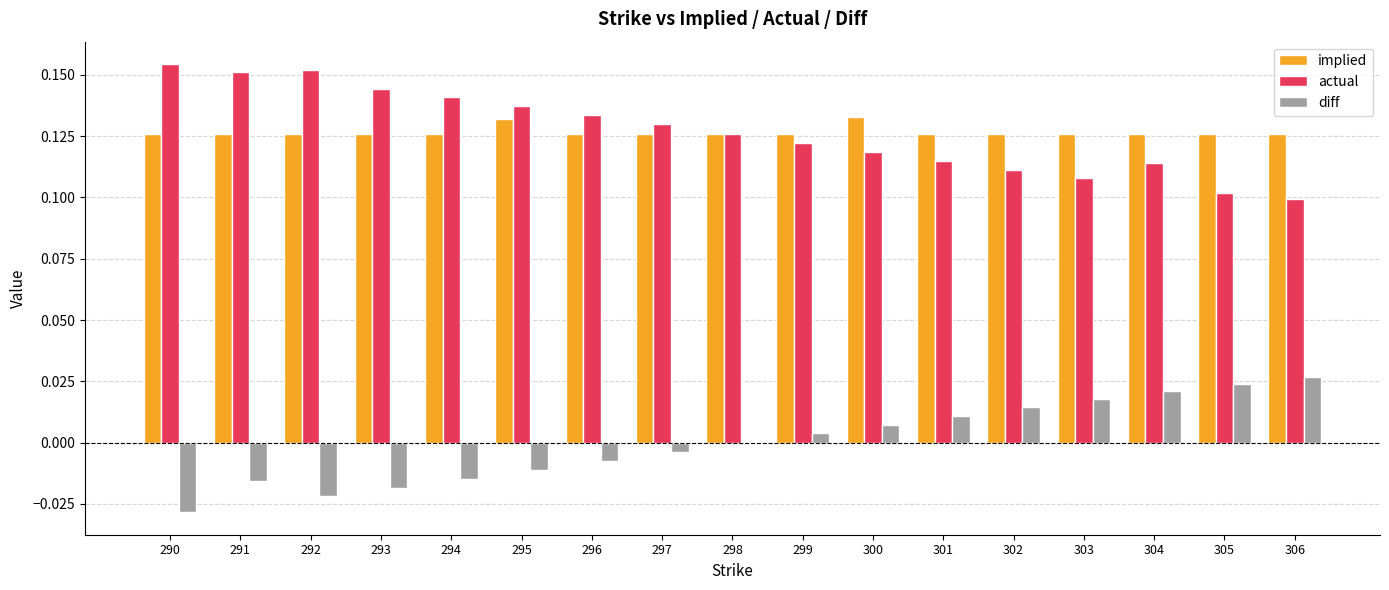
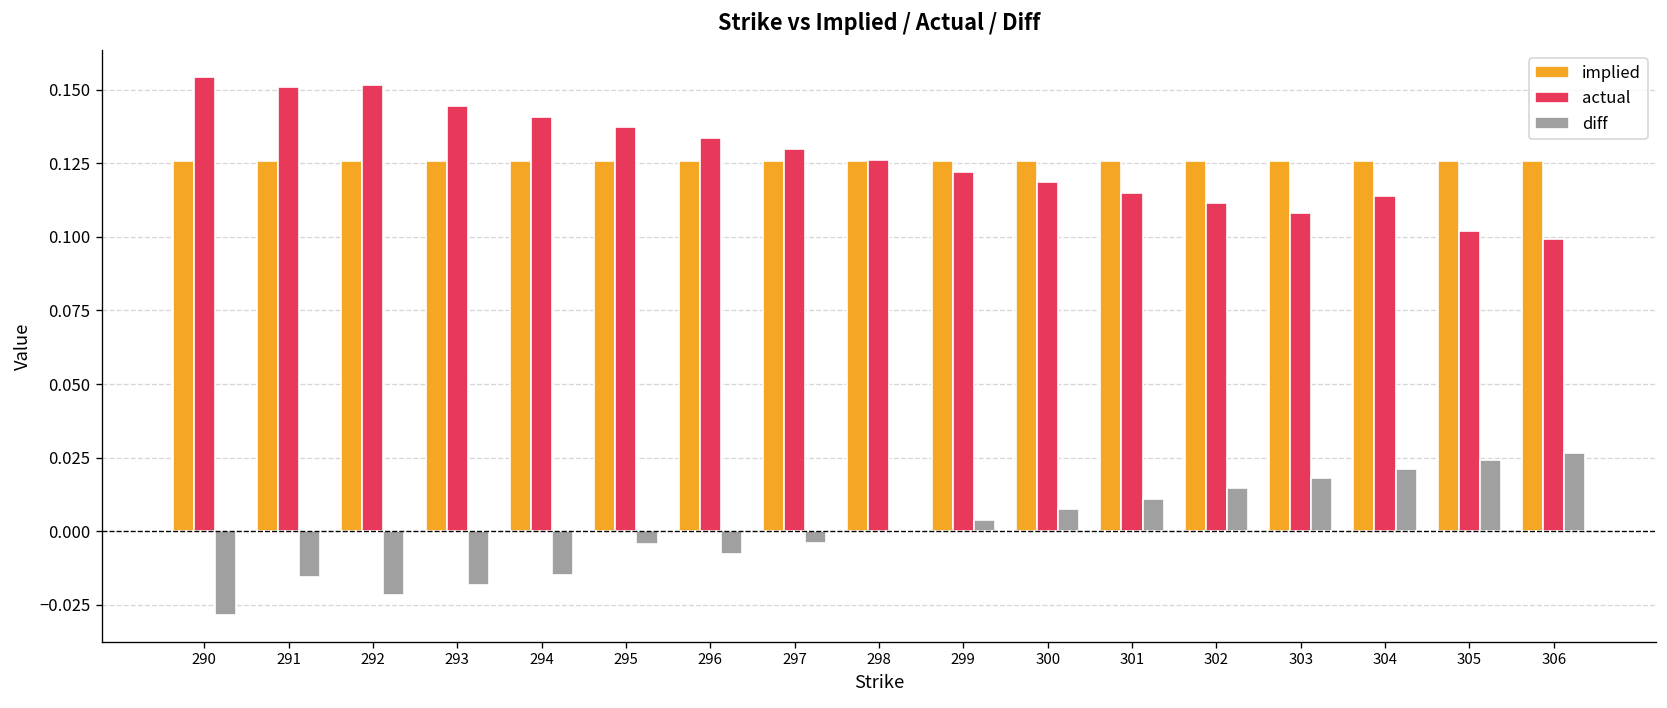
  {
    "implied": {
      "290": 0.126,
      "291": 0.126,
      "292": 0.126,
      "293": 0.126,
      "294": 0.126,
-     "295": 0.132,
+     "295": 0.126,
      "296": 0.126,
      "297": 0.126,
      "298": 0.126,
      "299": 0.126,
-     "300": 0.133,
+     "300": 0.126,
      "301": 0.126,
      "302": 0.126,
      "303": 0.126,
      "304": 0.126,
      "305": 0.126,
      "306": 0.126
    },
    "actual": {
      "290": 0.154,
      "291": 0.151,
      "292": 0.152,
      "293": 0.144,
      "294": 0.141,
      "295": 0.137,
      "296": 0.134,
      "297": 0.130,
      "298": 0.126,
      "299": 0.122,
      "300": 0.119,
      "301": 0.115,
      "302": 0.111,
      "303": 0.108,
      "304": 0.114,
      "305": 0.102,
      "306": 0.099
    },
    "diff": {
      "290": -0.028,
      "291": -0.016,
      "292": -0.022,
      "293": -0.018,
      "294": -0.015,
-     "295": -0.011,
+     "295": -0.004,
      "296": -0.008,
      "297": -0.004,
      "299": 0.004,
      "300": 0.007,
      "301": 0.011,
      "302": 0.015,
      "303": 0.018,
      "304": 0.021,
      "305": 0.024,
      "306": 0.027
    }
  }
